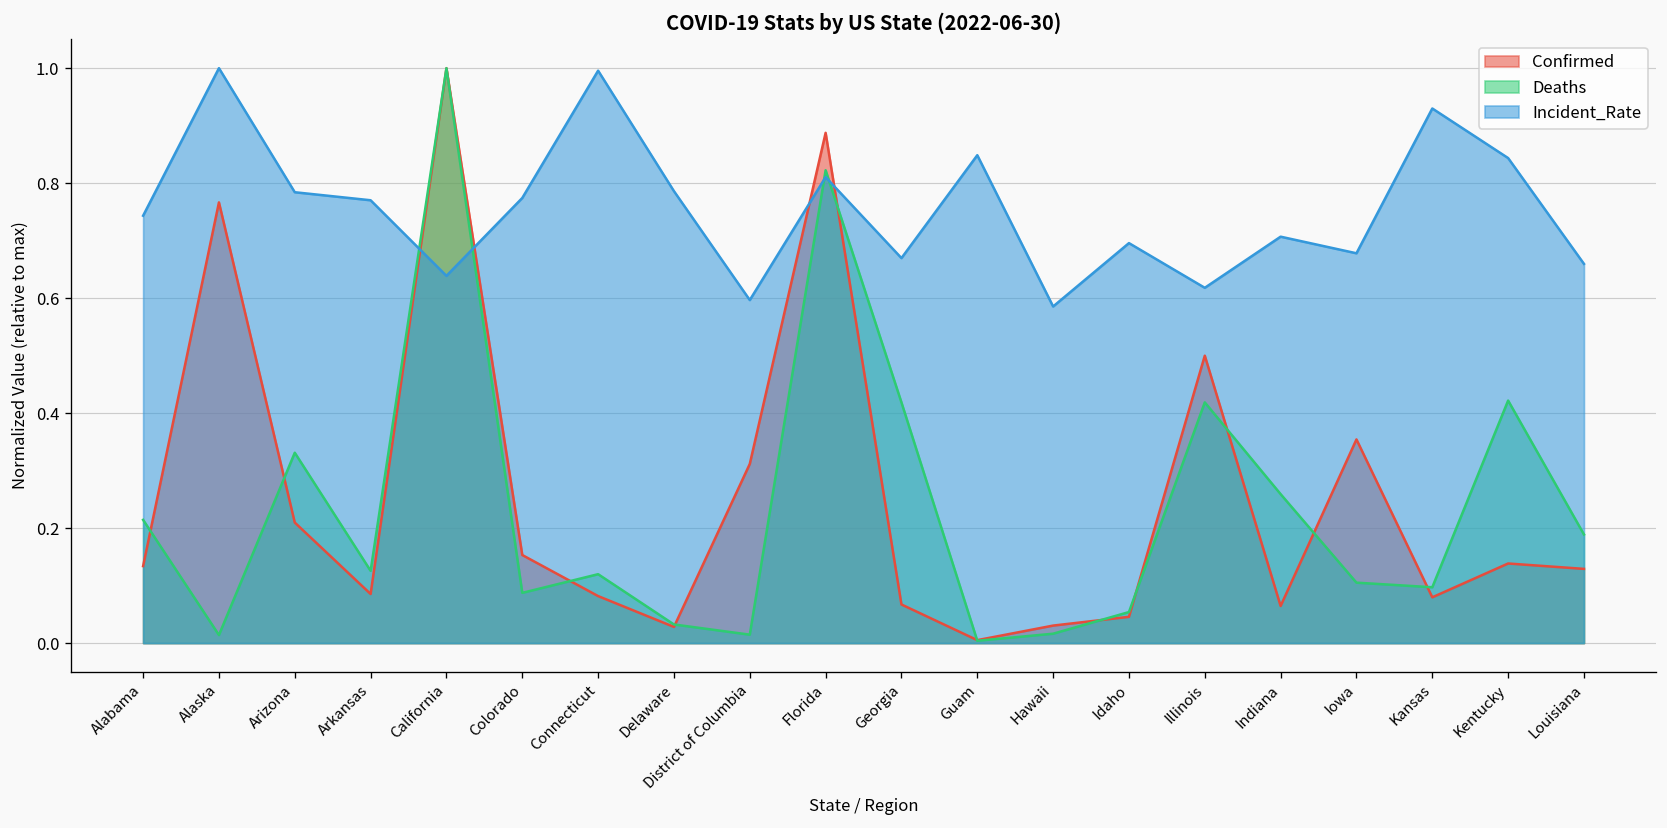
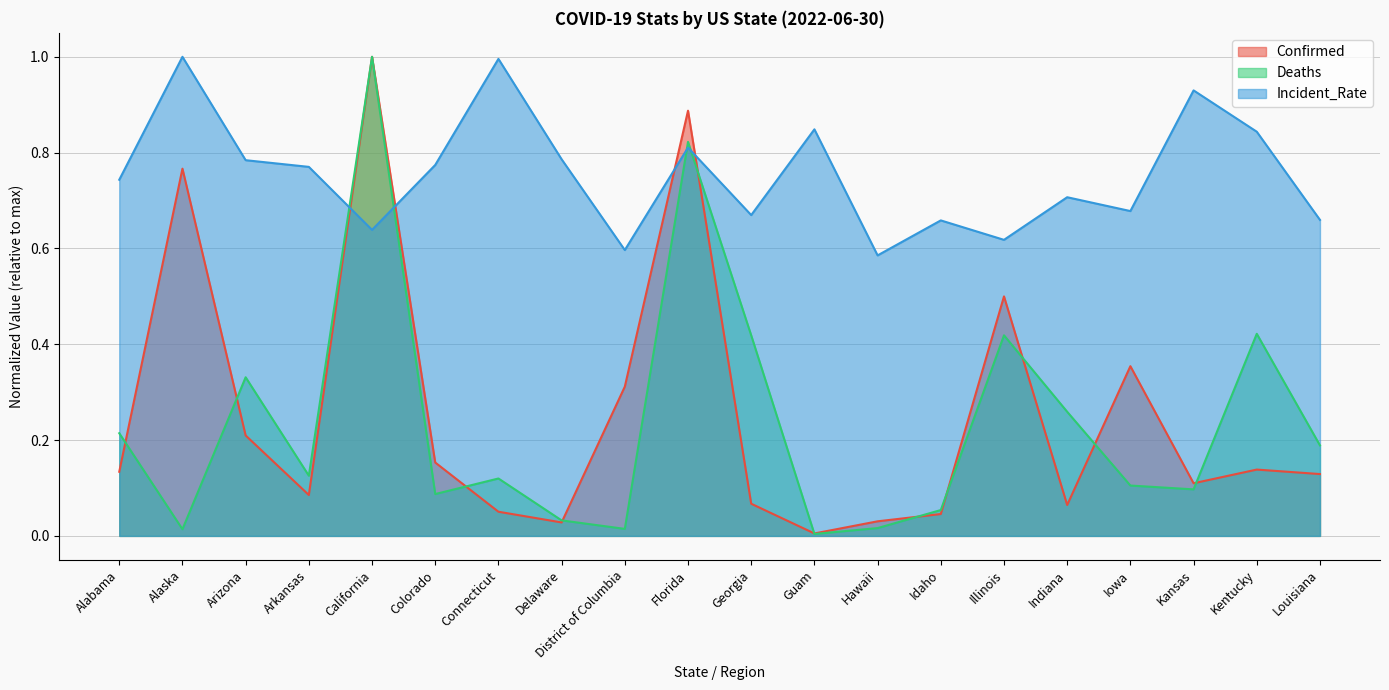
  {
    "Confirmed": {
      "Alabama": 0.13,
      "Alaska": 0.77,
      "Arizona": 0.21,
      "Arkansas": 0.09,
      "Colorado": 0.15,
-     "Connecticut": 0.08,
+     "Connecticut": 0.05,
      "District of Columbia": 0.31,
      "Florida": 0.89,
      "Georgia": 0.07,
      "Hawaii": 0.03,
      "Idaho": 0.05,
      "Illinois": 0.50,
      "Indiana": 0.06,
      "Iowa": 0.35,
-     "Kansas": 0.08,
+     "Kansas": 0.11,
      "Kentucky": 0.14,
      "Louisiana": 0.13
    },
    "Deaths": {
      "Alabama": 0.21,
      "Alaska": 0.01,
      "Arizona": 0.33,
      "Arkansas": 0.13,
      "Colorado": 0.09,
      "Connecticut": 0.12,
      "District of Columbia": 0.01,
      "Florida": 0.82,
      "Georgia": 0.42,
      "Hawaii": 0.02,
      "Idaho": 0.05,
      "Illinois": 0.42,
      "Indiana": 0.26,
      "Iowa": 0.11,
      "Kansas": 0.10,
      "Kentucky": 0.42,
      "Louisiana": 0.19
    },
    "Incident_Rate": {
      "Alabama": 0.74,
      "Alaska": 1.00,
      "Arizona": 0.78,
      "Arkansas": 0.77,
      "California": 0.64,
      "Colorado": 0.77,
      "Connecticut": 1.00,
      "Delaware": 0.79,
      "District of Columbia": 0.60,
      "Florida": 0.81,
      "Georgia": 0.67,
      "Guam": 0.85,
      "Hawaii": 0.59,
-     "Idaho": 0.70,
+     "Idaho": 0.66,
      "Illinois": 0.62,
      "Indiana": 0.71,
      "Iowa": 0.68,
      "Kansas": 0.93,
      "Kentucky": 0.84,
      "Louisiana": 0.66
    }
  }
